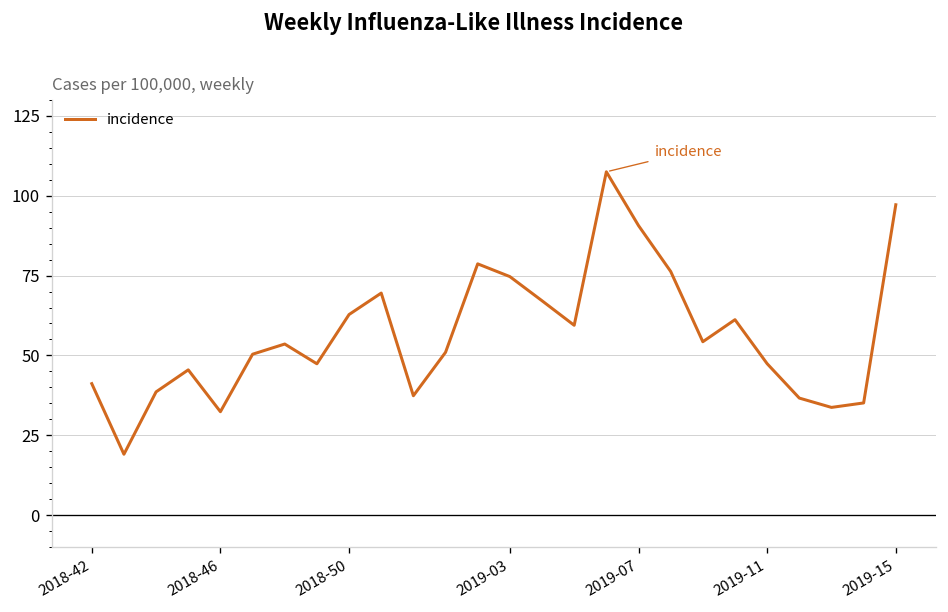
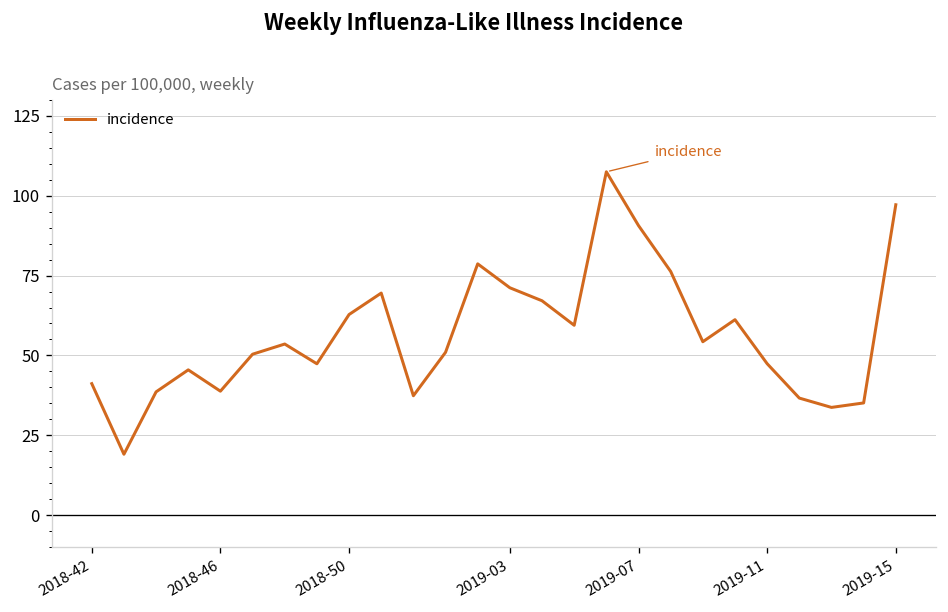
  {
    "2018-42": 41,
-   "2018-46": 32,
+   "2018-46": 39,
    "2018-50": 63,
-   "2019-03": 75,
+   "2019-03": 71,
    "2019-07": 91,
    "2019-11": 47,
    "2019-15": 97
  }
